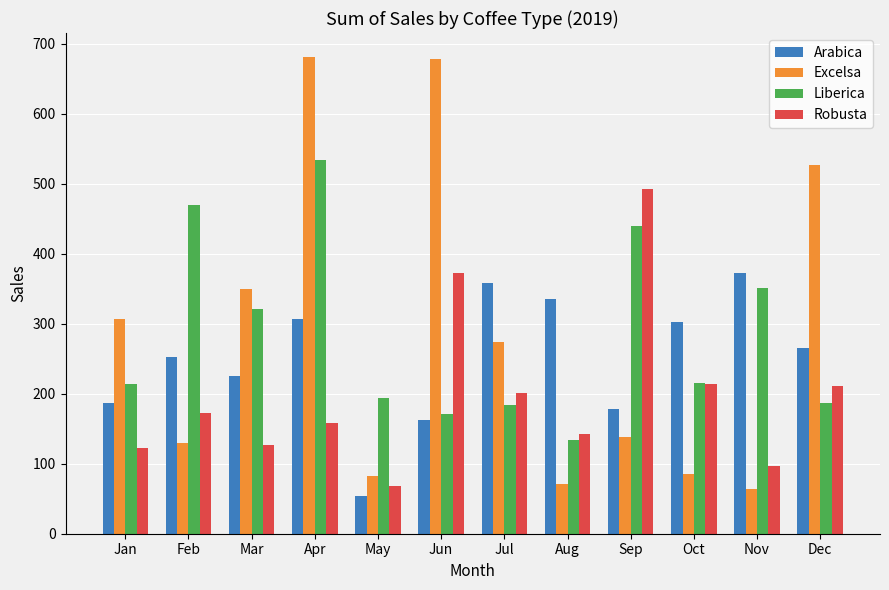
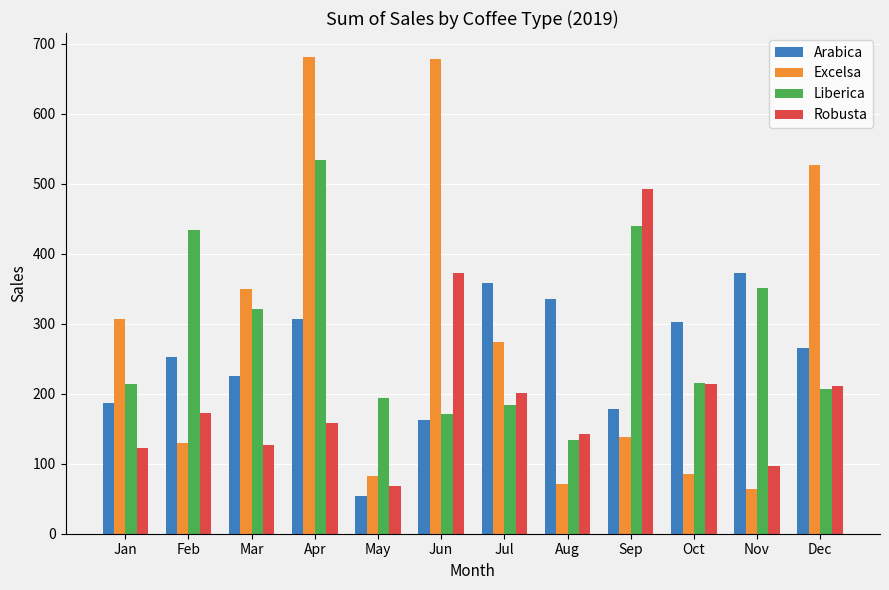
  {
    "Arabica": {
      "Jan": 190,
      "Feb": 250,
      "Mar": 220,
      "Apr": 310,
      "May": 50,
      "Jun": 160,
      "Jul": 360,
      "Aug": 330,
      "Sep": 180,
      "Oct": 300,
      "Nov": 370,
      "Dec": 270
    },
    "Excelsa": {
      "Jan": 310,
      "Feb": 130,
      "Mar": 350,
      "Apr": 680,
      "May": 80,
      "Jun": 680,
      "Jul": 270,
      "Aug": 70,
      "Sep": 140,
      "Oct": 90,
      "Nov": 60,
      "Dec": 530
    },
    "Liberica": {
      "Jan": 210,
-     "Feb": 470,
+     "Feb": 430,
      "Mar": 320,
      "Apr": 530,
      "May": 190,
      "Jun": 170,
      "Jul": 180,
      "Aug": 130,
      "Sep": 440,
      "Oct": 220,
      "Nov": 350,
-     "Dec": 190
+     "Dec": 210
    },
    "Robusta": {
      "Jan": 120,
      "Feb": 170,
      "Mar": 130,
      "Apr": 160,
      "May": 70,
      "Jun": 370,
      "Jul": 200,
      "Aug": 140,
      "Sep": 490,
      "Oct": 210,
      "Nov": 100,
      "Dec": 210
    }
  }
